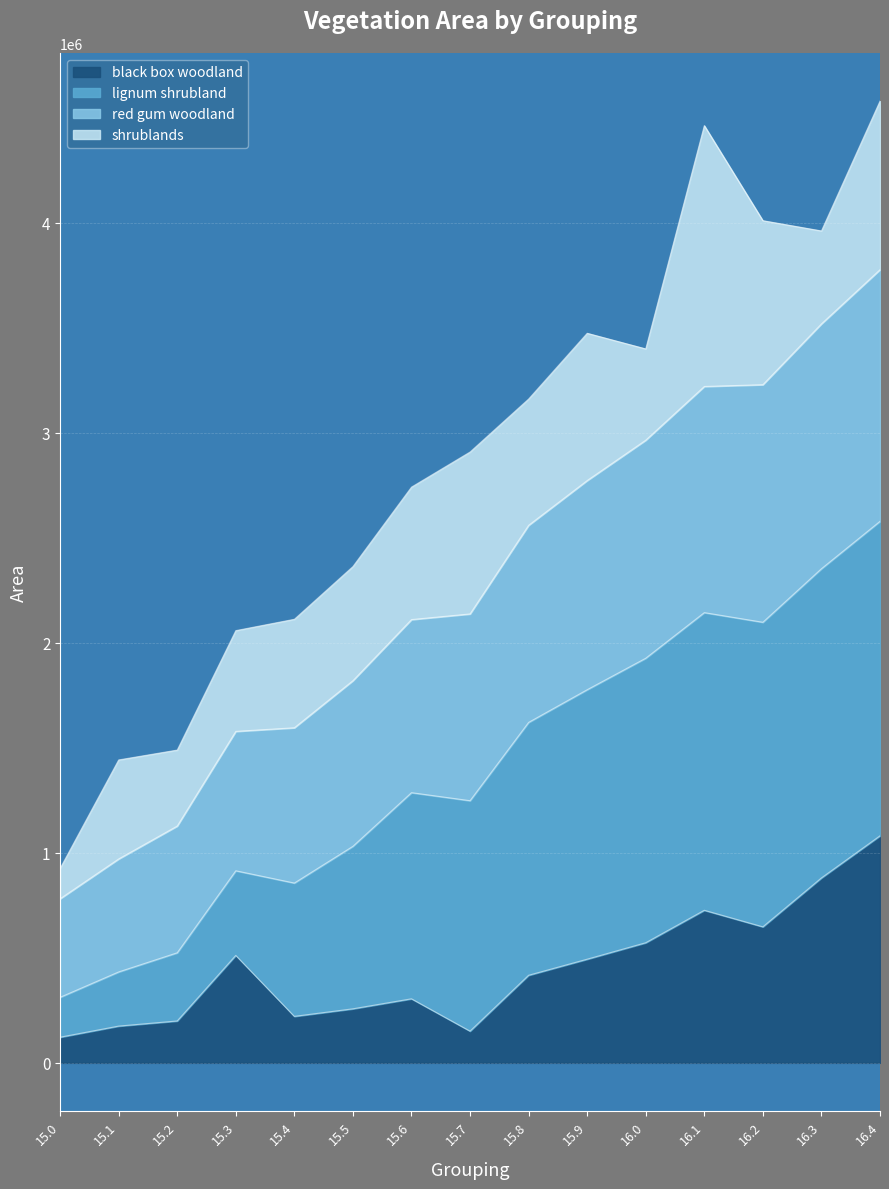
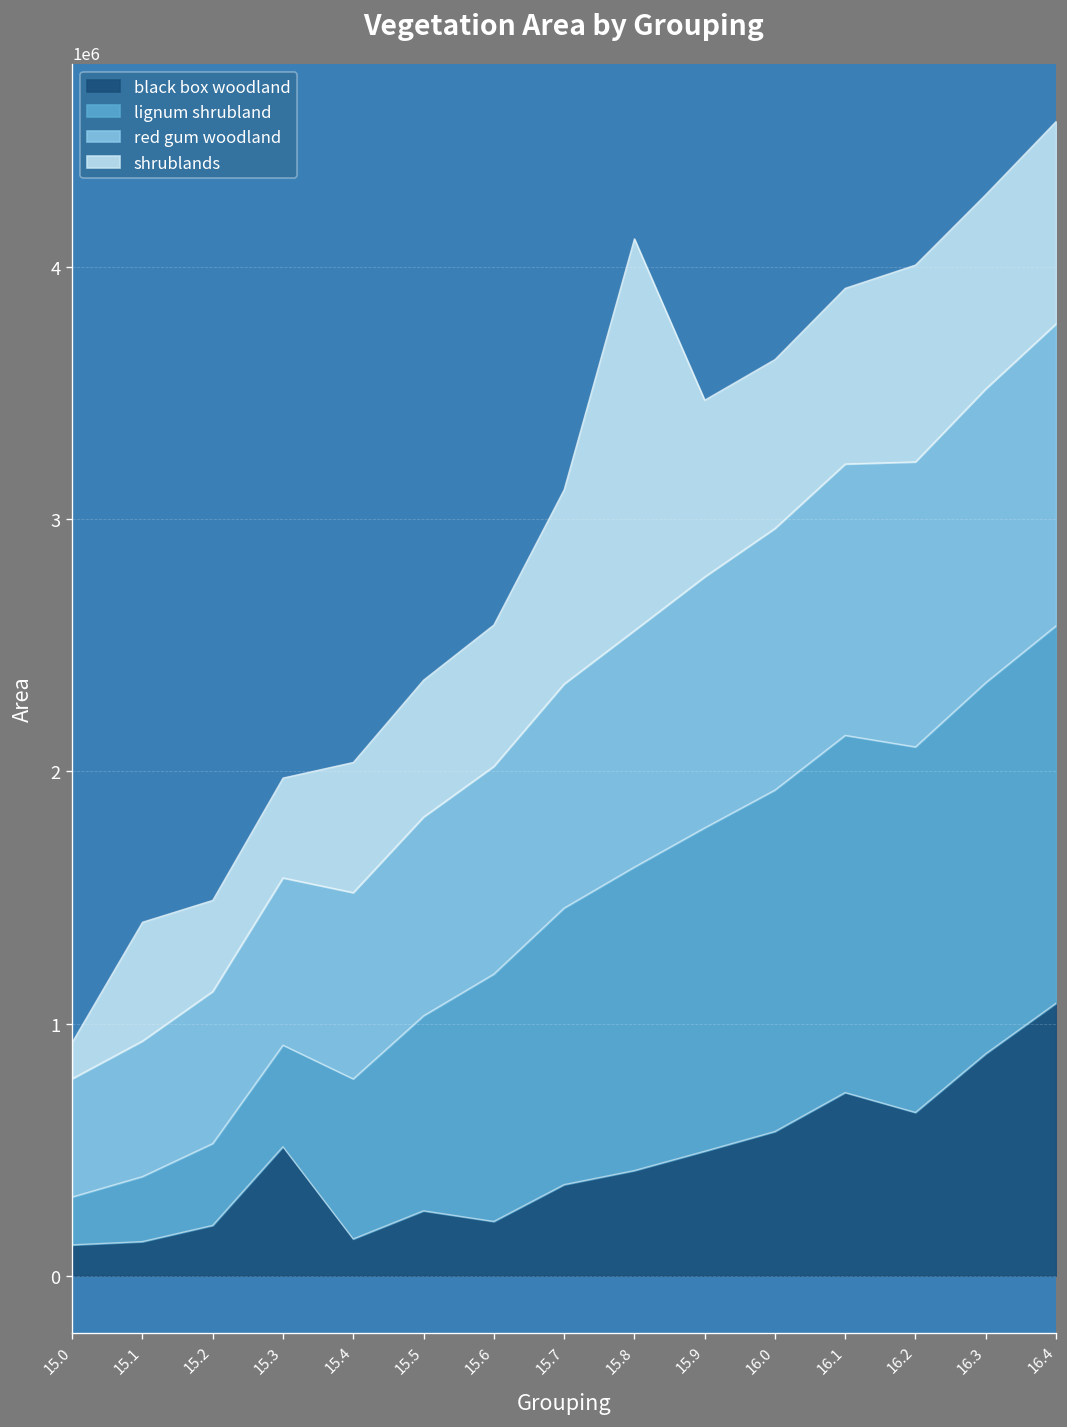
  {
    "black box woodland": {
      "15.0": 120000,
-     "15.1": 180000,
+     "15.1": 140000,
      "15.2": 200000,
      "15.3": 510000,
-     "15.4": 220000,
+     "15.4": 150000,
      "15.5": 260000,
-     "15.6": 300000,
-     "15.7": 150000,
+     "15.6": 220000,
+     "15.7": 360000,
      "15.8": 420000,
      "15.9": 490000,
      "16.0": 570000,
      "16.1": 730000,
      "16.2": 650000,
      "16.3": 880000,
      "16.4": 1080000
    },
    "shrublands": {
      "15.0": 140000,
      "15.1": 470000,
      "15.2": 360000,
-     "15.3": 480000,
+     "15.3": 400000,
      "15.4": 520000,
      "15.5": 540000,
-     "15.6": 630000,
+     "15.6": 560000,
      "15.7": 770000,
-     "15.8": 600000,
+     "15.8": 1550000,
      "15.9": 700000,
-     "16.0": 430000,
-     "16.1": 1240000,
+     "16.0": 670000,
+     "16.1": 700000,
      "16.2": 780000,
-     "16.3": 440000,
+     "16.3": 770000,
      "16.4": 800000
    }
  }
